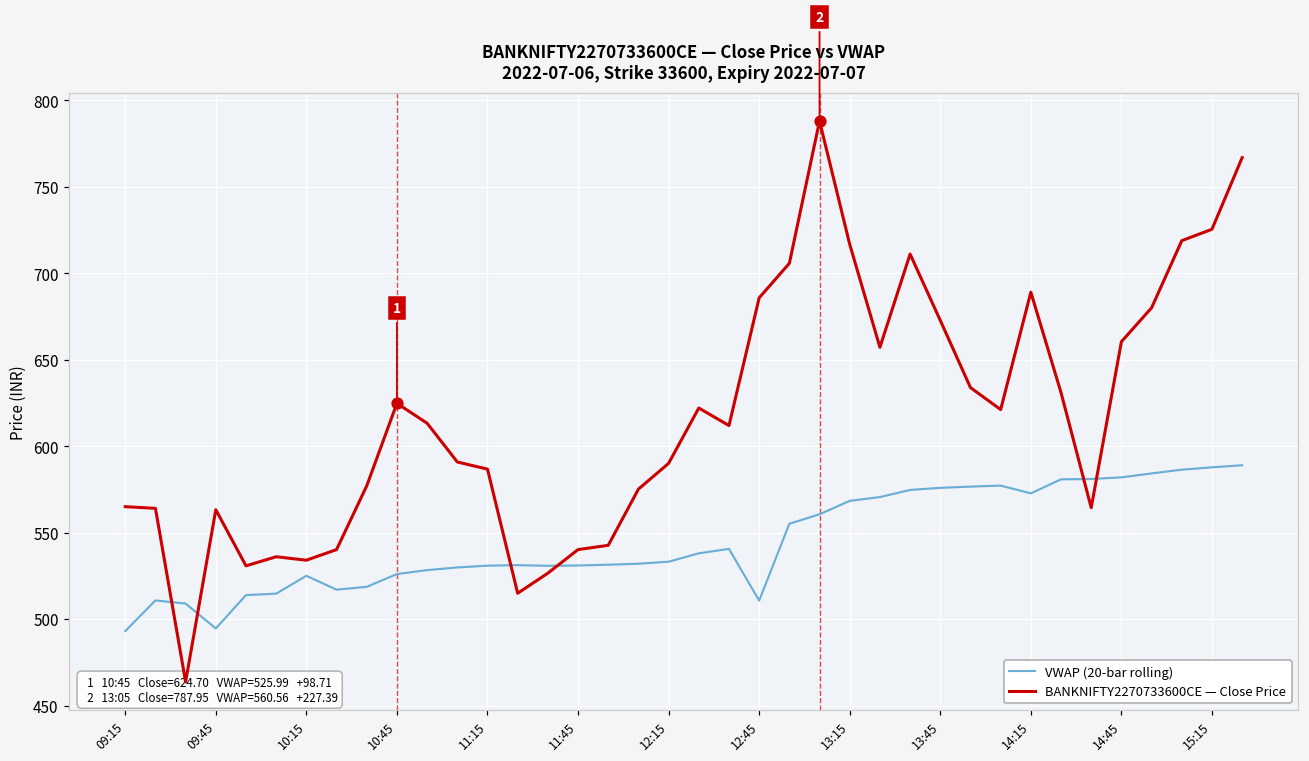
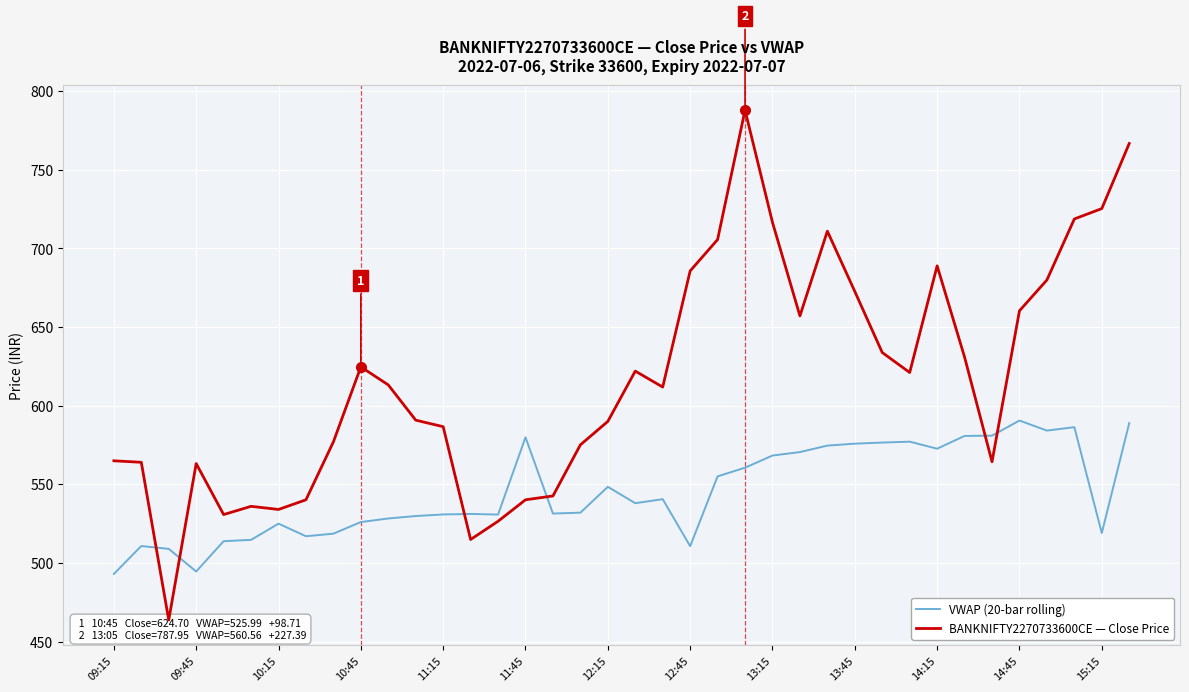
  {
    "VWAP (20-bar rolling)": {
      "09:15": 493,
      "09:45": 495,
      "10:15": 525,
      "10:45": 526,
      "11:15": 531,
-     "11:45": 531,
-     "12:15": 533,
+     "11:45": 580,
+     "12:15": 548,
      "12:45": 511,
      "13:15": 568,
      "13:45": 576,
      "14:15": 573,
-     "14:45": 582,
-     "15:15": 588
+     "14:45": 591,
+     "15:15": 519
    }
  }
